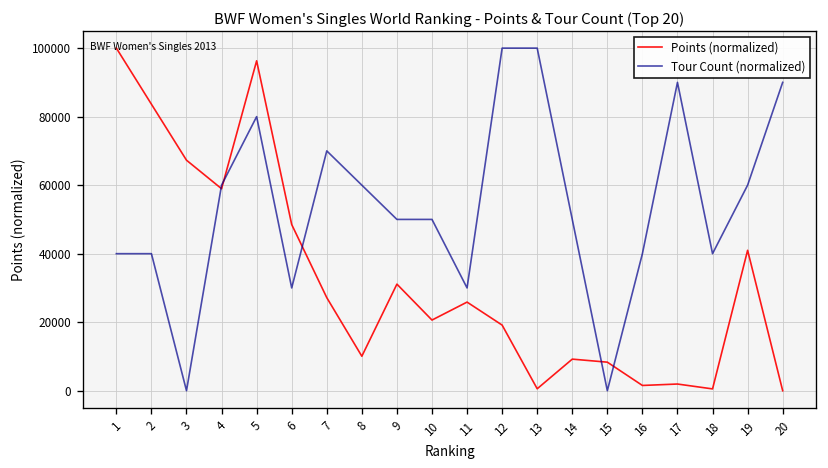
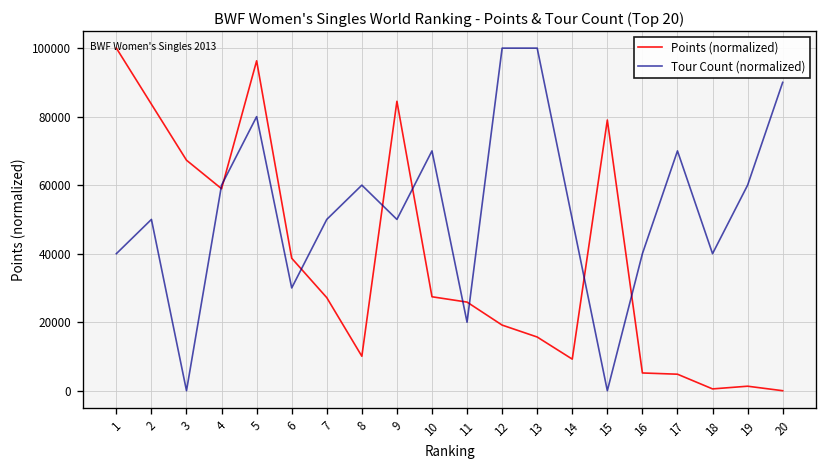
  {
    "Points (normalized)": {
      "2": 84000,
      "3": 67000,
      "4": 59000,
      "5": 96000,
-     "6": 49000,
+     "6": 39000,
      "7": 27000,
      "8": 10000,
-     "9": 31000,
-     "10": 21000,
+     "9": 84000,
+     "10": 27000,
      "11": 26000,
      "12": 19000,
-     "13": 1000,
+     "13": 16000,
      "14": 9000,
-     "15": 8000,
-     "16": 2000,
-     "17": 2000,
+     "15": 79000,
+     "16": 5000,
+     "17": 5000,
      "18": 1000,
-     "19": 41000,
+     "19": 1000,
      "20": 0
    },
    "Tour Count (normalized)": {
      "1": 40000,
-     "2": 40000,
+     "2": 50000,
      "3": 0,
      "4": 60000,
      "5": 80000,
      "6": 30000,
-     "7": 70000,
+     "7": 50000,
      "8": 60000,
      "9": 50000,
-     "10": 50000,
-     "11": 30000,
+     "10": 70000,
+     "11": 20000,
      "12": 100000,
      "13": 100000,
      "14": 50000,
      "15": 0,
      "16": 40000,
-     "17": 90000,
+     "17": 70000,
      "18": 40000,
      "19": 60000,
      "20": 90000
    }
  }
